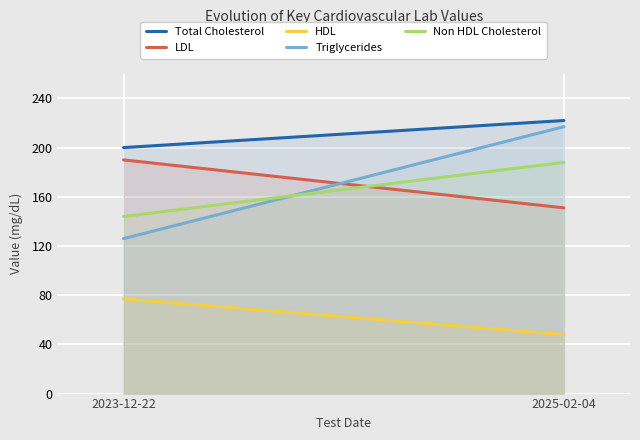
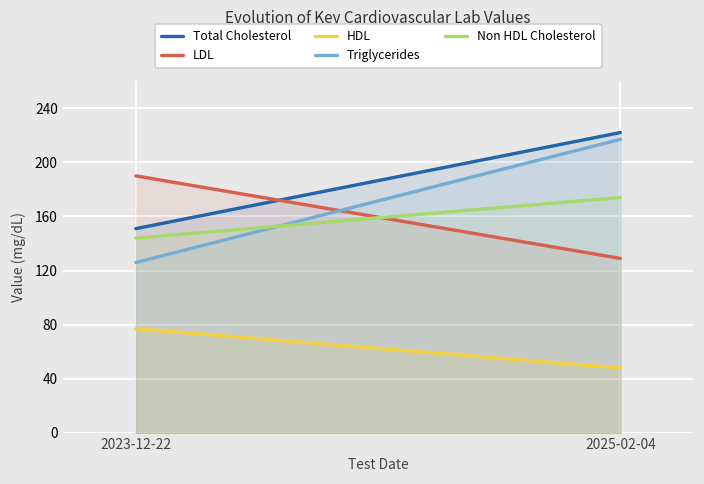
  {
    "Total Cholesterol": {
-     "2023-12-22": 200,
+     "2023-12-22": 151,
      "2025-02-04": 222
    },
    "LDL": {
      "2023-12-22": 190,
-     "2025-02-04": 151
+     "2025-02-04": 129
    },
    "HDL": {
      "2023-12-22": 77,
      "2025-02-04": 48
    },
    "Triglycerides": {
      "2023-12-22": 126,
      "2025-02-04": 217
    },
    "Non HDL Cholesterol": {
      "2023-12-22": 144,
-     "2025-02-04": 188
+     "2025-02-04": 174
    }
  }
